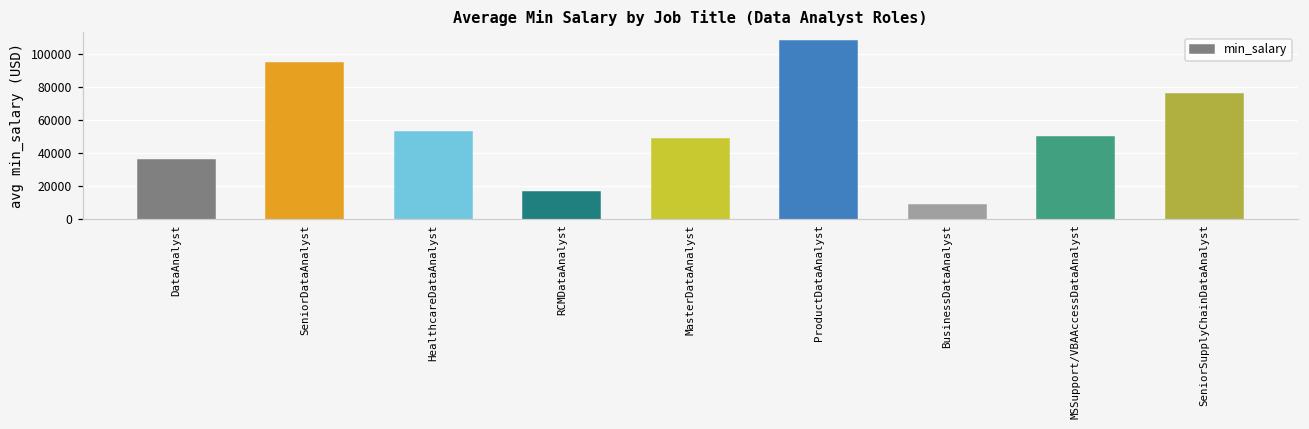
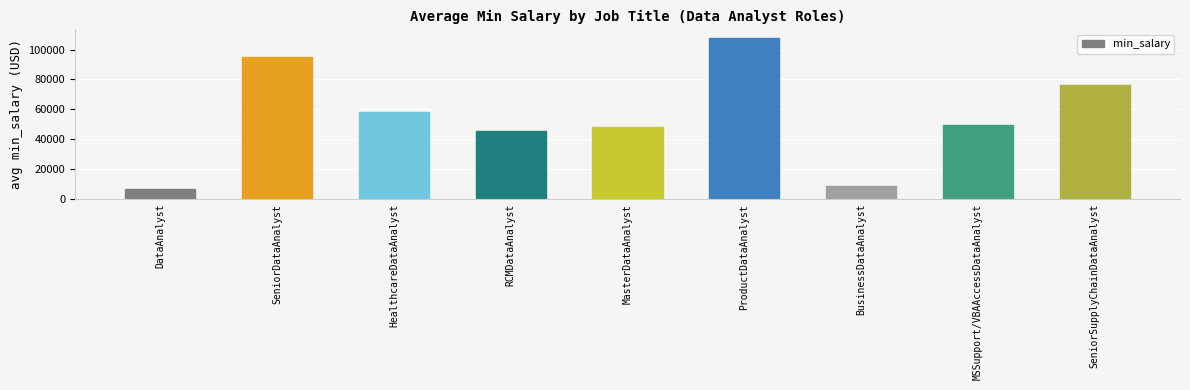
  {
-   "DataAnalyst": 36000,
+   "DataAnalyst": 6000,
    "SeniorDataAnalyst": 95000,
-   "HealthcareDataAnalyst": 53000,
-   "RCMDataAnalyst": 16000,
+   "HealthcareDataAnalyst": 58000,
+   "RCMDataAnalyst": 46000,
    "MasterDataAnalyst": 48000,
    "ProductDataAnalyst": 108000,
    "BusinessDataAnalyst": 8000,
    "MSSupport/VBAAccessDataAnalyst": 50000,
    "SeniorSupplyChainDataAnalyst": 76000
  }
